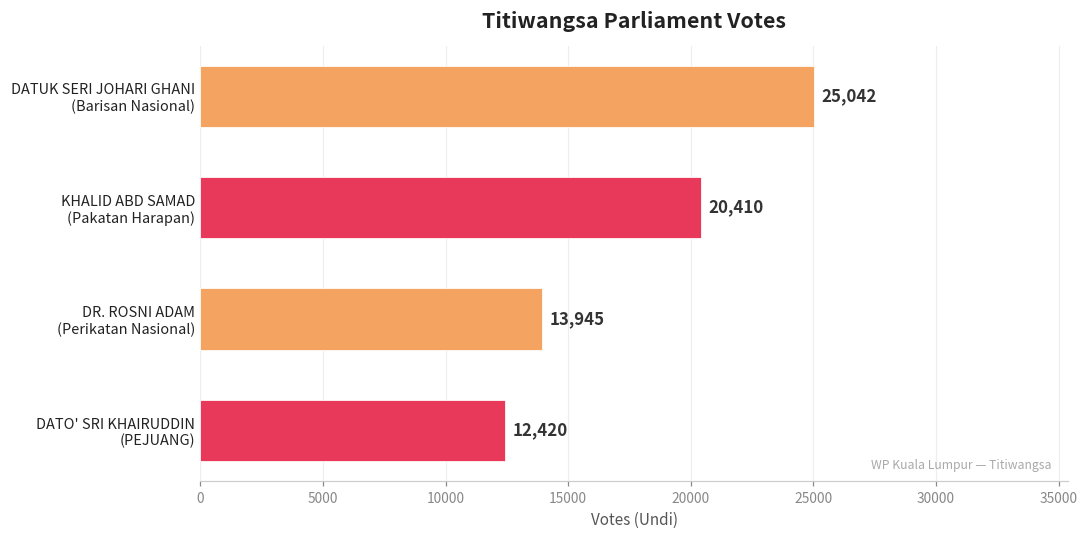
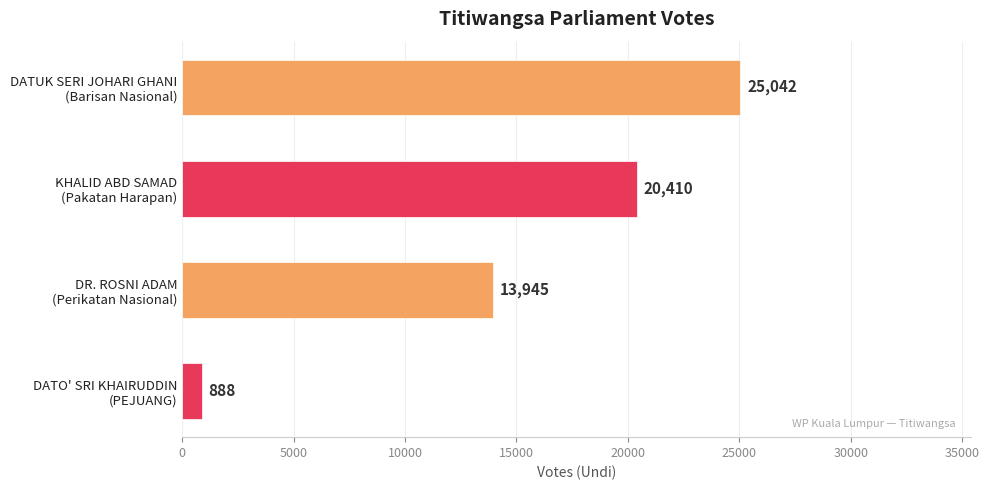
  {
    "DATUK SERI JOHARI GHANI (Barisan Nasional)": "25,042",
    "KHALID ABD SAMAD (Pakatan Harapan)": "20,410",
    "DR. ROSNI ADAM (Perikatan Nasional)": "13,945",
-   "DATO' SRI KHAIRUDDIN (PEJUANG)": "12,420"
+   "DATO' SRI KHAIRUDDIN (PEJUANG)": "888"
  }
